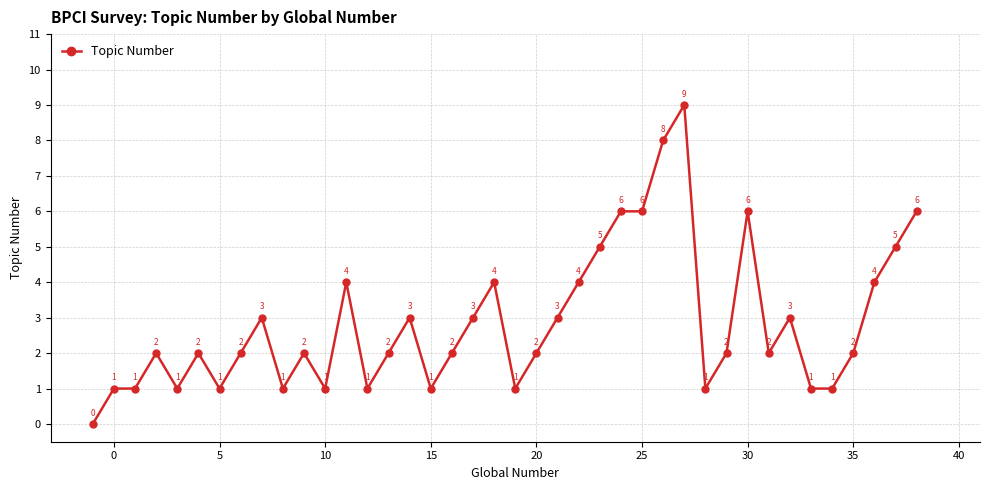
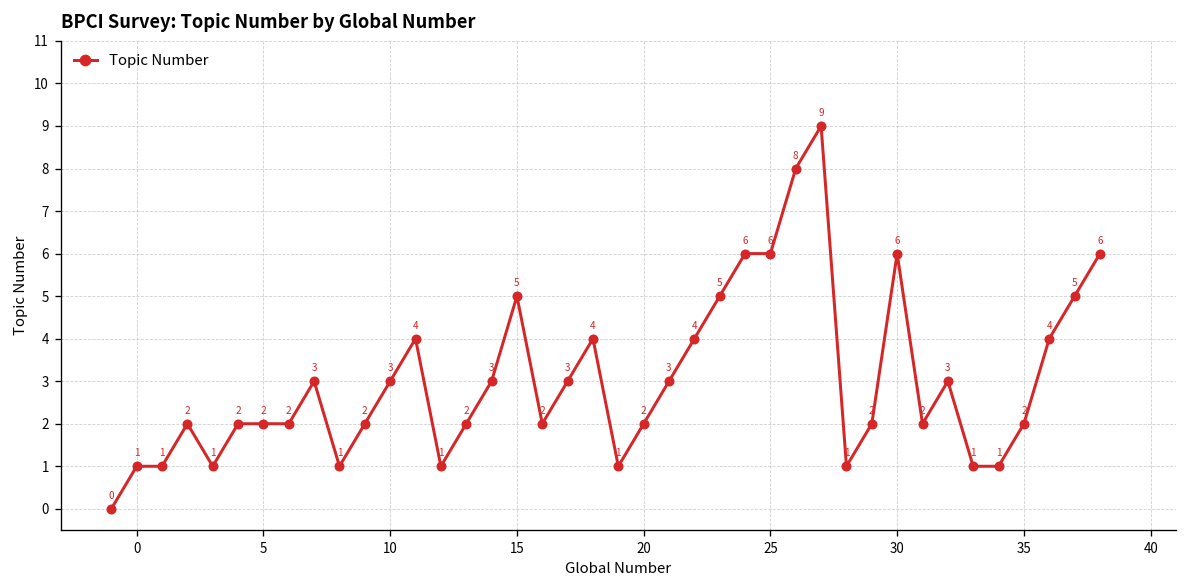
  {
    "0": 1,
-   "5": 1,
-   "10": 1,
-   "15": 1,
+   "5": 2,
+   "10": 3,
+   "15": 5,
    "20": 2,
    "25": 6,
    "30": 6,
    "35": 2
  }
